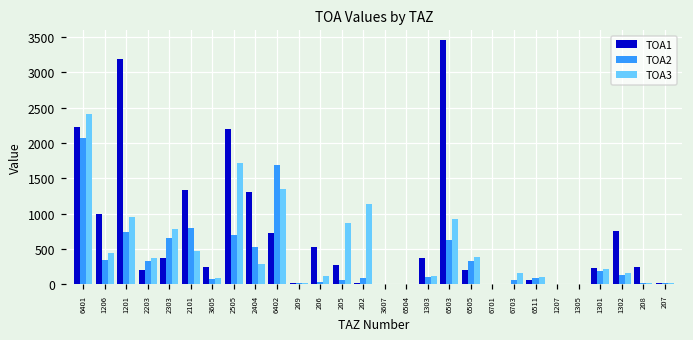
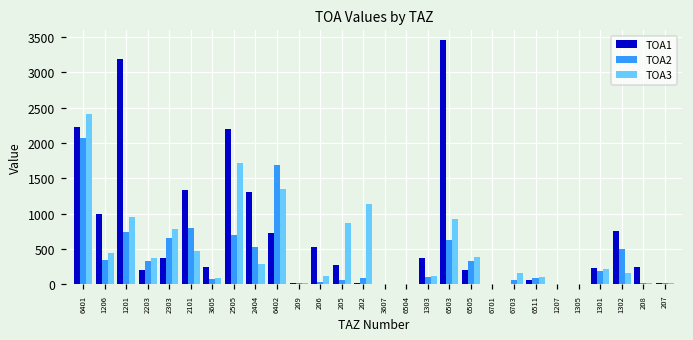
  {
    "TOA1": {
      "6401": 2200,
      "1206": 1000,
      "1201": 3200,
      "2203": 200,
      "2303": 400,
      "2101": 1300,
      "3605": 200,
      "2505": 2200,
      "2404": 1300,
      "6402": 700,
      "206": 500,
      "205": 300,
      "3607": 0,
      "6504": 0,
      "1303": 400,
      "6503": 3500,
      "6505": 200,
      "6701": 0,
      "6703": 0,
      "6511": 100,
      "1207": 0,
      "1301": 200,
      "1302": 800,
      "208": 200
    },
    "TOA2": {
      "6401": 2100,
      "1206": 300,
      "1201": 700,
      "2203": 300,
      "2303": 700,
      "2101": 800,
      "3605": 100,
      "2505": 700,
      "2404": 500,
      "6402": 1700,
      "205": 100,
      "202": 100,
      "3607": 0,
      "6504": 0,
      "1303": 100,
      "6503": 600,
      "6505": 300,
      "6701": 0,
      "6703": 100,
      "6511": 100,
      "1207": 0,
      "1301": 200,
-     "1302": 100
+     "1302": 500
    },
    "TOA3": {
      "6401": 2400,
      "1206": 400,
      "1201": 1000,
      "2203": 400,
      "2303": 800,
      "2101": 500,
      "3605": 100,
      "2505": 1700,
      "2404": 300,
      "6402": 1300,
      "206": 100,
      "205": 900,
      "202": 1100,
      "3607": 0,
      "6504": 0,
      "1303": 100,
      "6503": 900,
      "6505": 400,
      "6701": 0,
      "6703": 200,
      "6511": 100,
      "1207": 0,
      "1301": 200,
      "1302": 200
    }
  }
